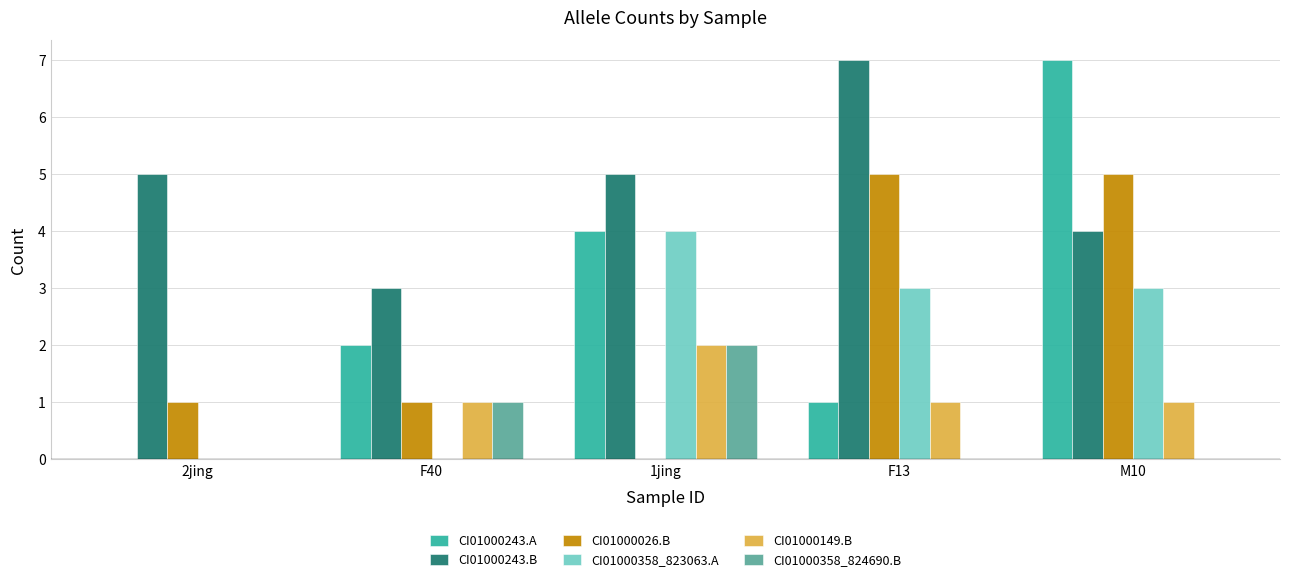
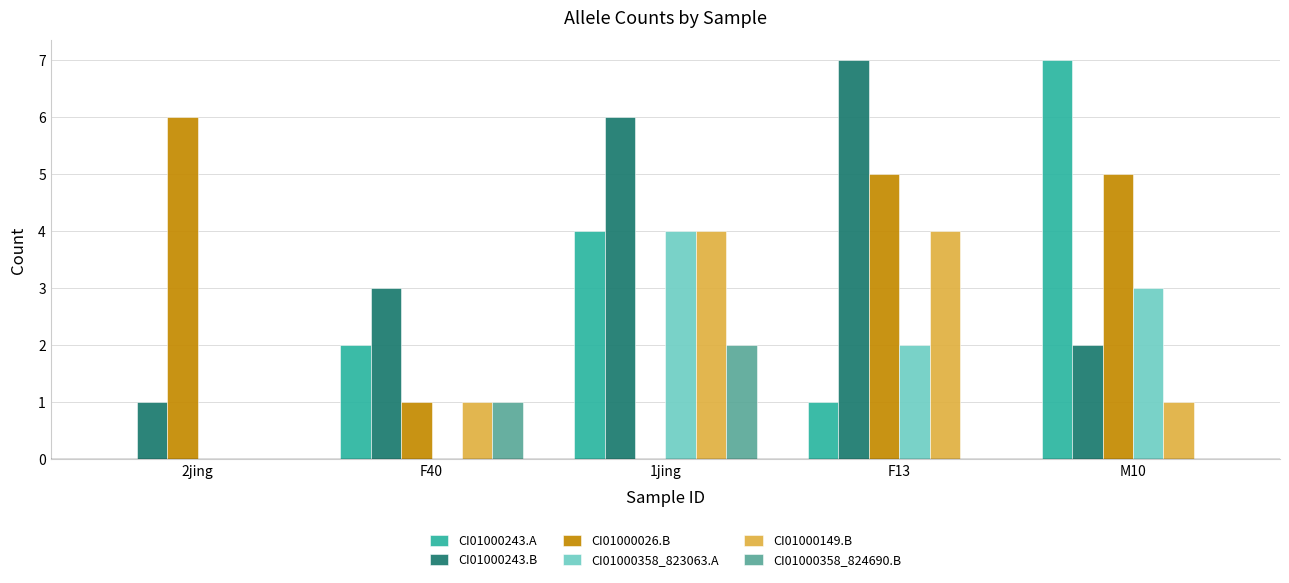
  {
    "CI01000243.B": {
-     "2jing": 5,
+     "2jing": 1,
      "F40": 3,
-     "1jing": 5,
+     "1jing": 6,
      "F13": 7,
-     "M10": 4
+     "M10": 2
    },
    "CI01000026.B": {
-     "2jing": 1,
+     "2jing": 6,
      "F40": 1,
      "1jing": 0,
      "F13": 5,
      "M10": 5
    },
    "CI01000358_823063.A": {
      "2jing": 0,
      "F40": 0,
      "1jing": 4,
-     "F13": 3,
+     "F13": 2,
      "M10": 3
    },
    "CI01000149.B": {
      "2jing": 0,
      "F40": 1,
-     "1jing": 2,
-     "F13": 1,
+     "1jing": 4,
+     "F13": 4,
      "M10": 1
    }
  }
